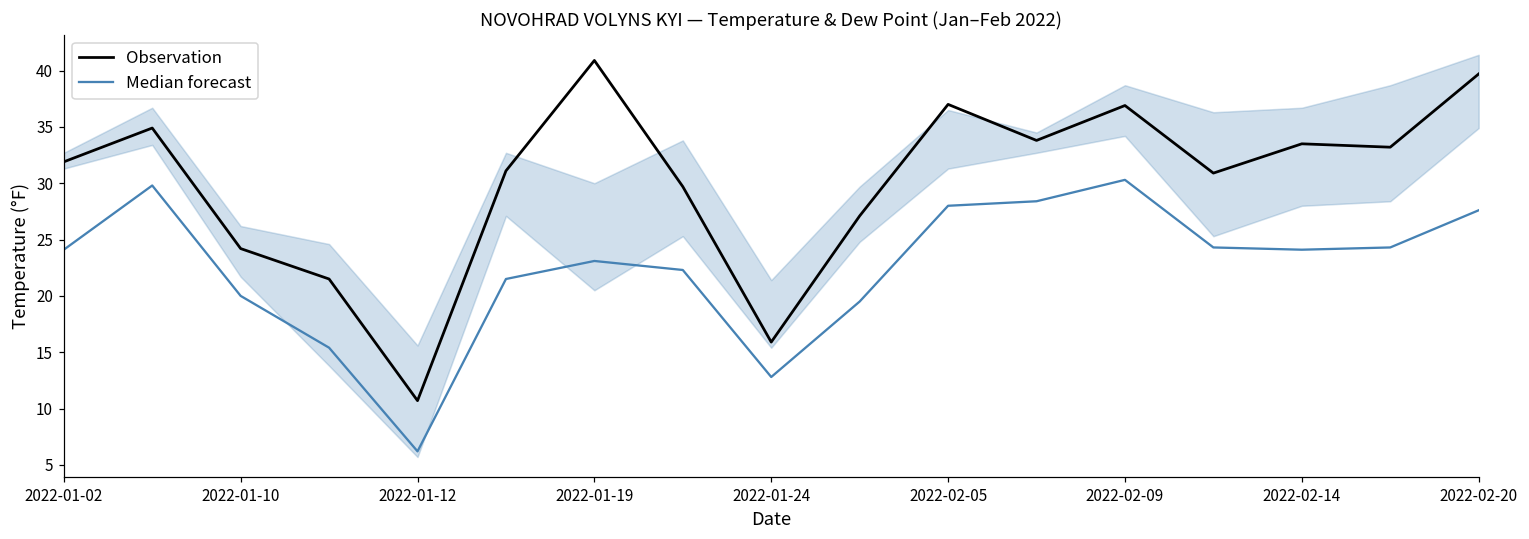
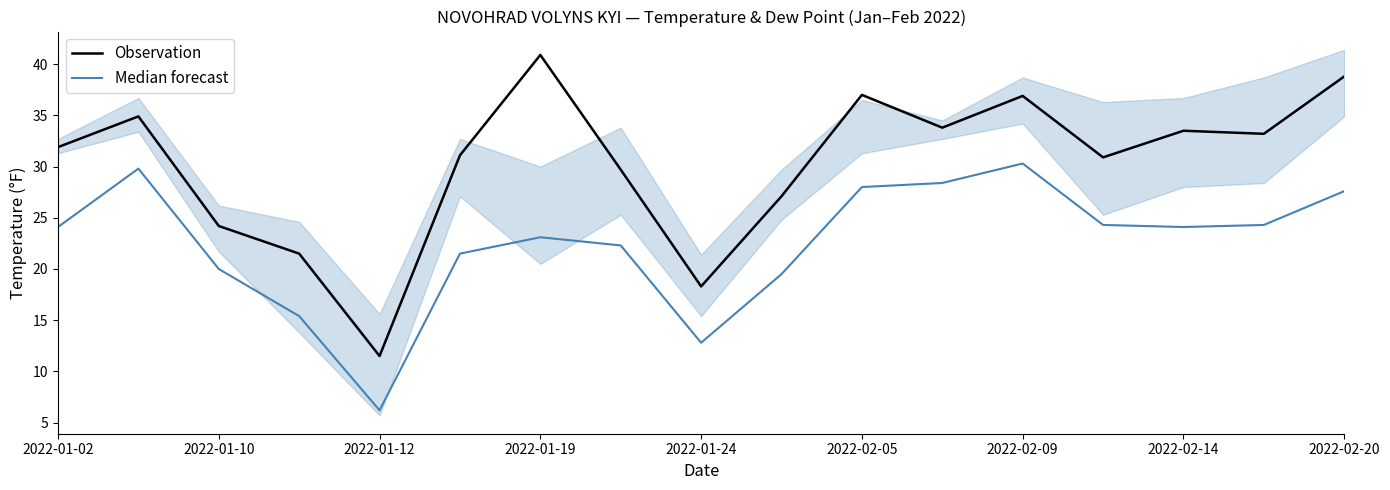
  {
    "Observation": {
      "2022-01-02": 31.9,
      "2022-01-10": 24.2,
-     "2022-01-12": 10.7,
+     "2022-01-12": 11.5,
      "2022-01-19": 40.9,
-     "2022-01-24": 15.9,
+     "2022-01-24": 18.3,
      "2022-02-05": 37.0,
      "2022-02-09": 36.9,
      "2022-02-14": 33.5,
-     "2022-02-20": 39.7
+     "2022-02-20": 38.8
    }
  }
